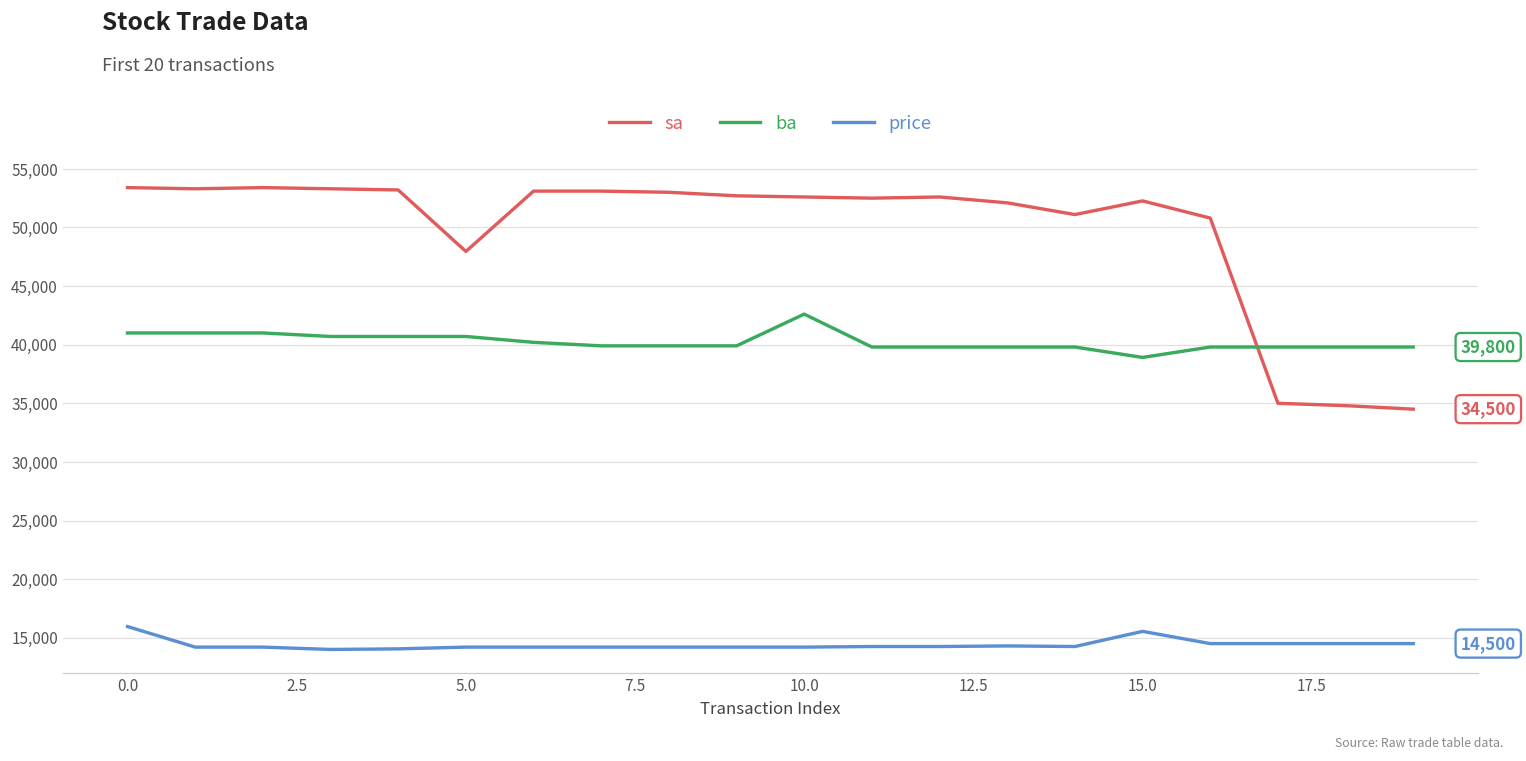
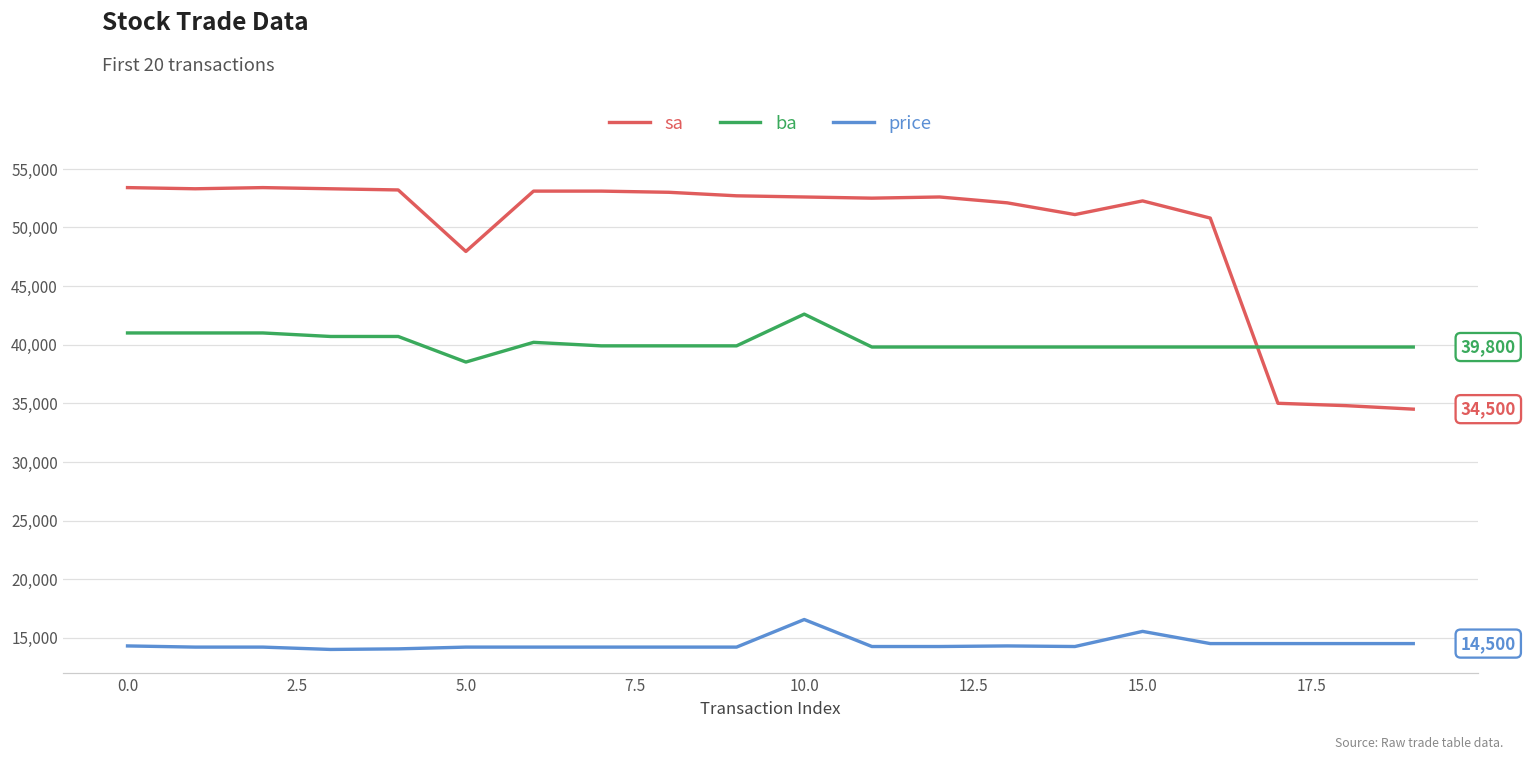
  {
    "sa": {
      "0.0": "53,400",
      "5.0": "48,000",
      "10.0": "52,600",
      "15.0": "52,300"
    },
    "ba": {
      "0.0": "41,000",
-     "5.0": "40,700",
+     "5.0": "38,500",
      "10.0": "42,600",
-     "15.0": "38,900"
+     "15.0": "39,800"
    },
    "price": {
-     "0.0": "16,000",
+     "0.0": "14,300",
      "5.0": "14,200",
-     "10.0": "14,200",
+     "10.0": "16,600",
      "15.0": "15,500"
    }
  }
